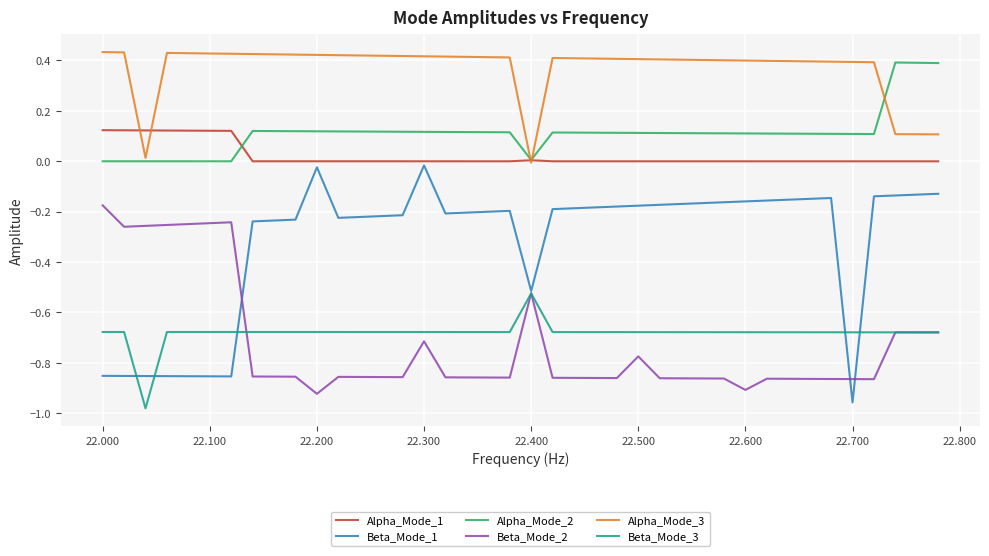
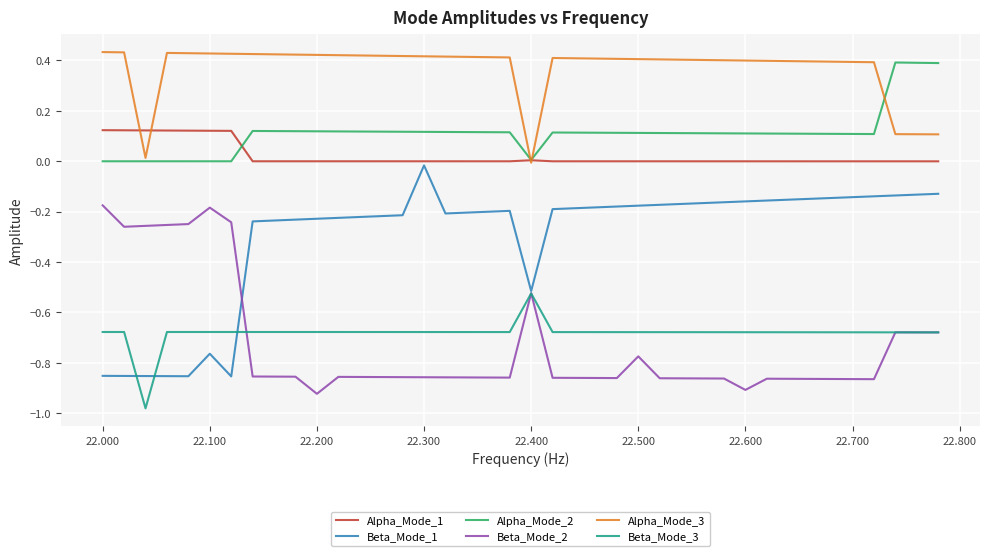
  {
    "Alpha_Mode_1": {
      "22.000": 0.12,
      "22.100": 0.12,
      "22.200": 0.00,
      "22.300": 0.00,
      "22.500": 0.00,
      "22.600": 0.00,
      "22.700": 0.00
    },
    "Beta_Mode_1": {
      "22.000": -0.85,
-     "22.100": -0.85,
-     "22.200": -0.02,
+     "22.100": -0.76,
+     "22.200": -0.23,
      "22.300": -0.02,
      "22.500": -0.18,
      "22.600": -0.16,
-     "22.700": -0.96
+     "22.700": -0.14
    },
    "Beta_Mode_2": {
      "22.000": -0.18,
-     "22.100": -0.25,
+     "22.100": -0.18,
      "22.200": -0.92,
-     "22.300": -0.71,
+     "22.300": -0.86,
      "22.500": -0.77,
      "22.600": -0.91,
      "22.700": -0.86
    },
    "Alpha_Mode_3": {
      "22.000": 0.43,
      "22.100": 0.43,
      "22.200": 0.42,
      "22.300": 0.42,
      "22.500": 0.41,
      "22.600": 0.40,
      "22.700": 0.39
    }
  }
